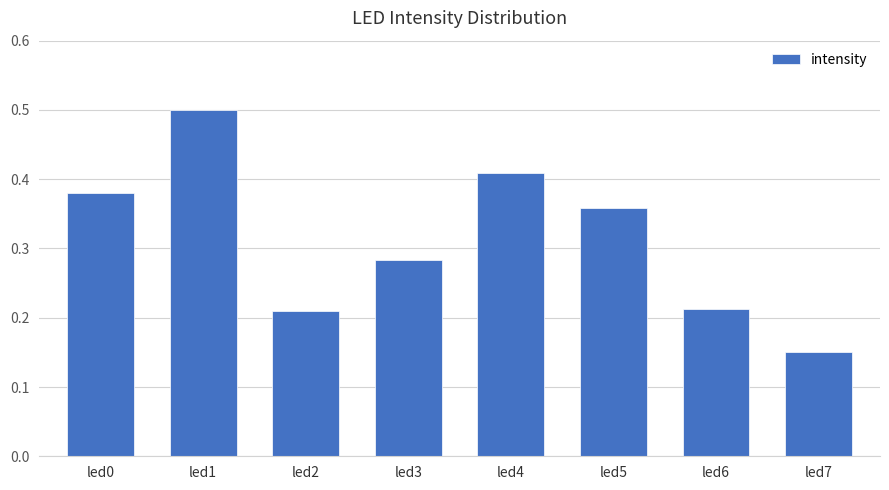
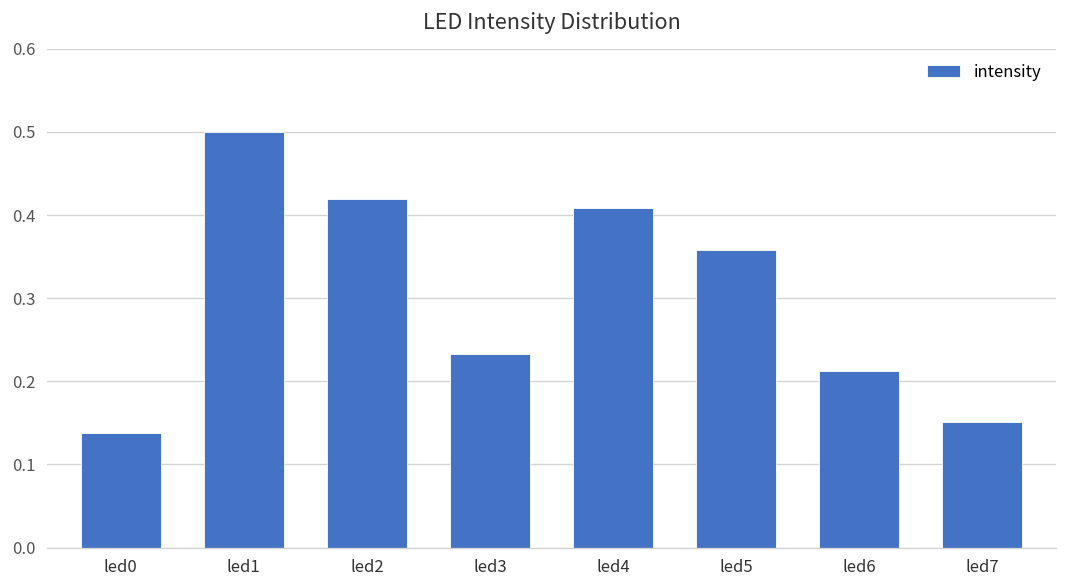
  {
-   "led0": 0.38,
+   "led0": 0.14,
    "led1": 0.50,
-   "led2": 0.21,
-   "led3": 0.28,
+   "led2": 0.42,
+   "led3": 0.23,
    "led4": 0.41,
    "led5": 0.36,
    "led6": 0.21,
    "led7": 0.15
  }
